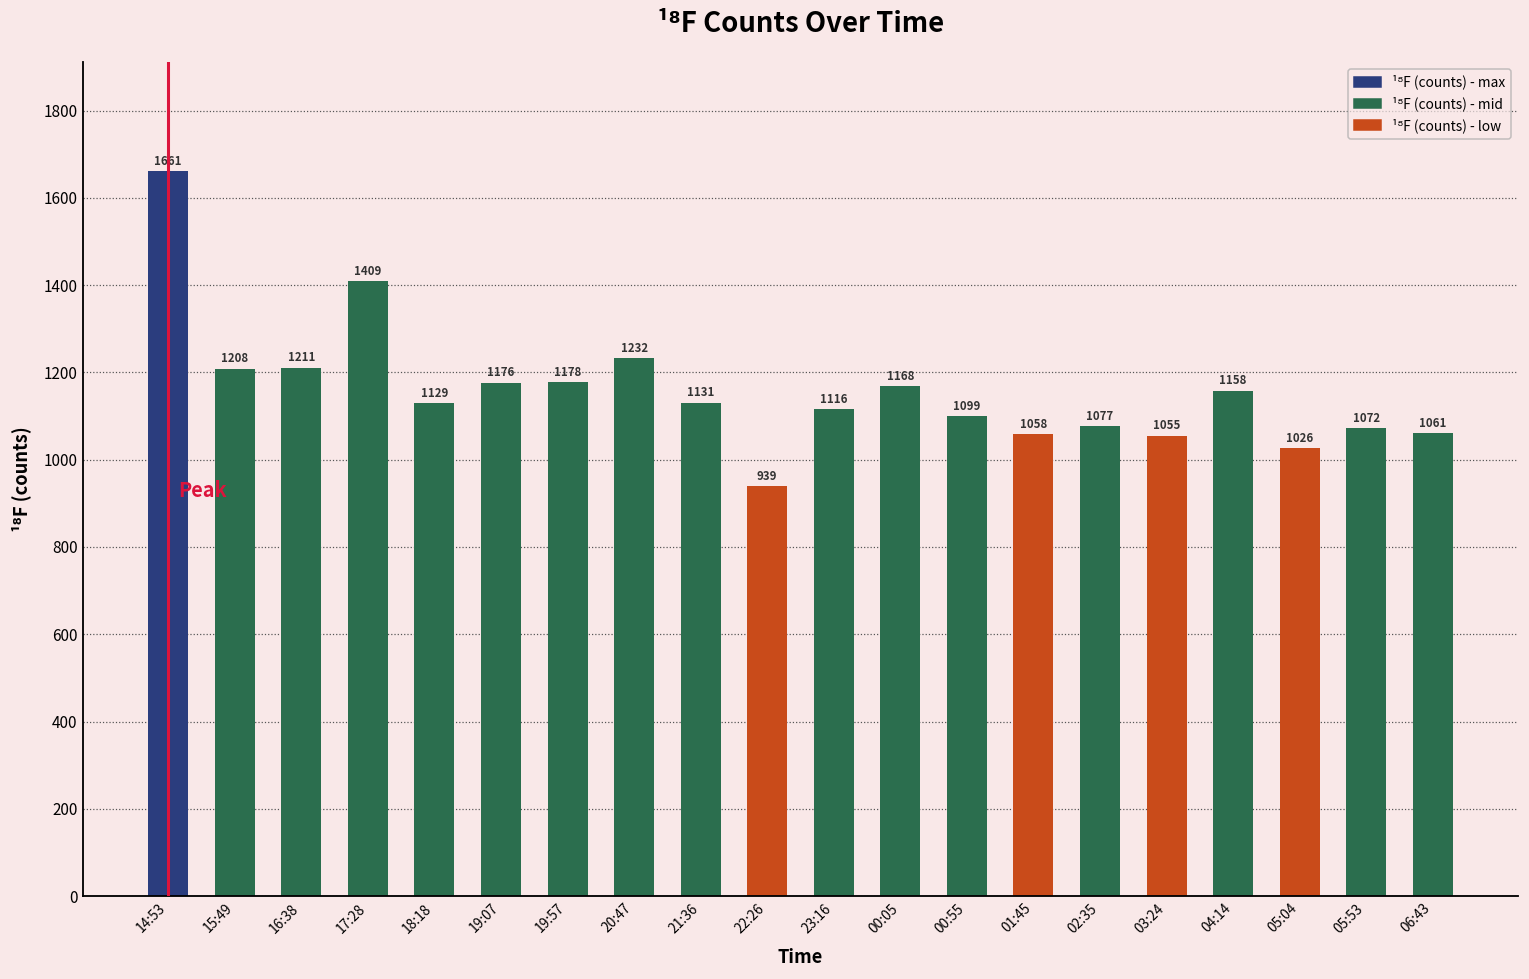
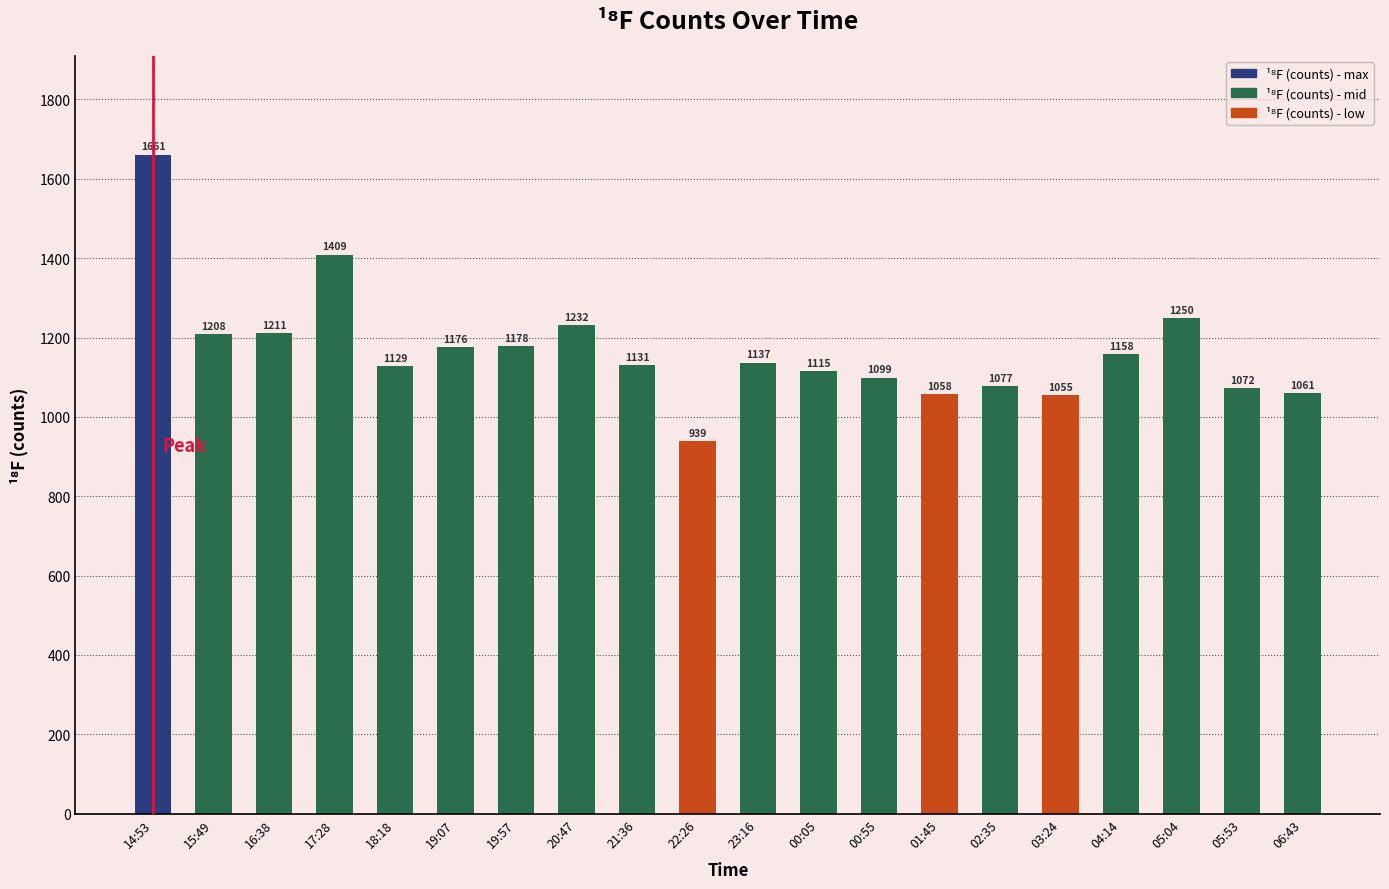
  {
    "14:53": 1661,
    "15:49": 1208,
    "16:38": 1211,
    "17:28": 1409,
    "18:18": 1129,
    "19:07": 1176,
    "19:57": 1178,
    "20:47": 1232,
    "21:36": 1131,
    "22:26": 939,
-   "23:16": 1116,
-   "00:05": 1168,
+   "23:16": 1137,
+   "00:05": 1115,
    "00:55": 1099,
    "01:45": 1058,
    "02:35": 1077,
    "03:24": 1055,
    "04:14": 1158,
-   "05:04": 1026,
+   "05:04": 1250,
    "05:53": 1072,
    "06:43": 1061
  }
